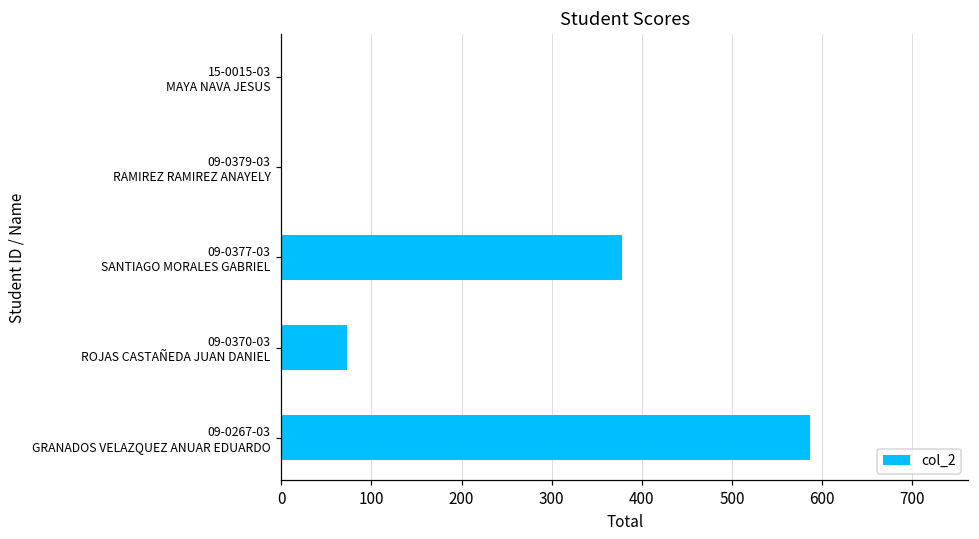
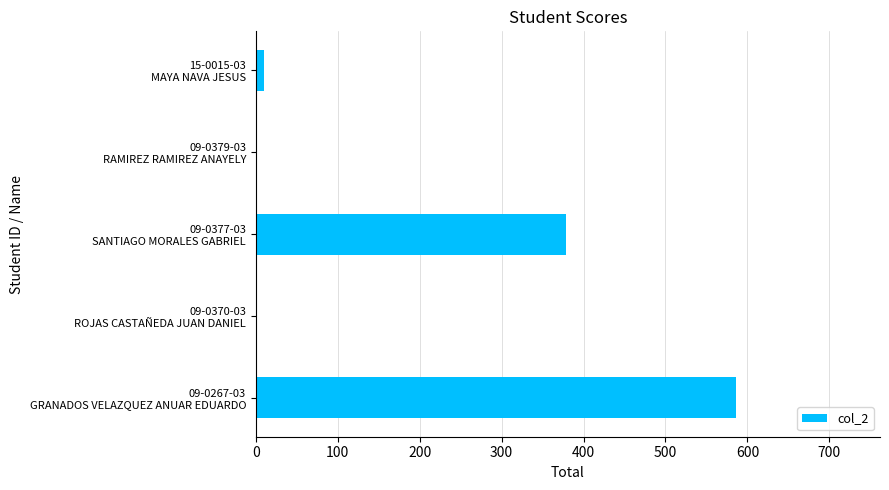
  {
-   "15-0015-03 MAYA NAVA JESUS": 0,
+   "15-0015-03 MAYA NAVA JESUS": 10,
    "09-0379-03 RAMIREZ RAMIREZ ANAYELY": 0,
    "09-0377-03 SANTIAGO MORALES GABRIEL": 380,
-   "09-0370-03 ROJAS CASTAÑEDA JUAN DANIEL": 70,
+   "09-0370-03 ROJAS CASTAÑEDA JUAN DANIEL": 0,
    "09-0267-03 GRANADOS VELAZQUEZ ANUAR EDUARDO": 590
  }
